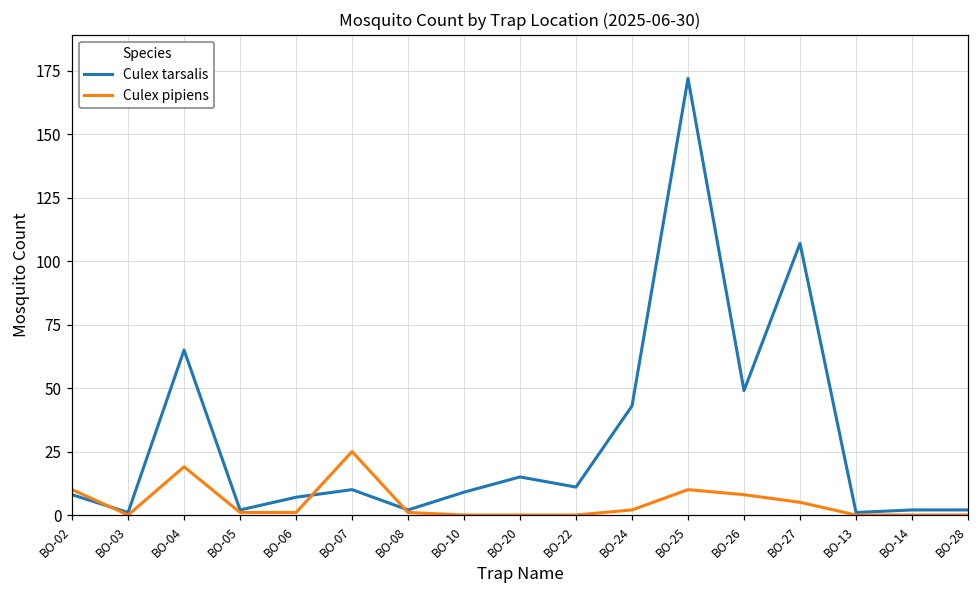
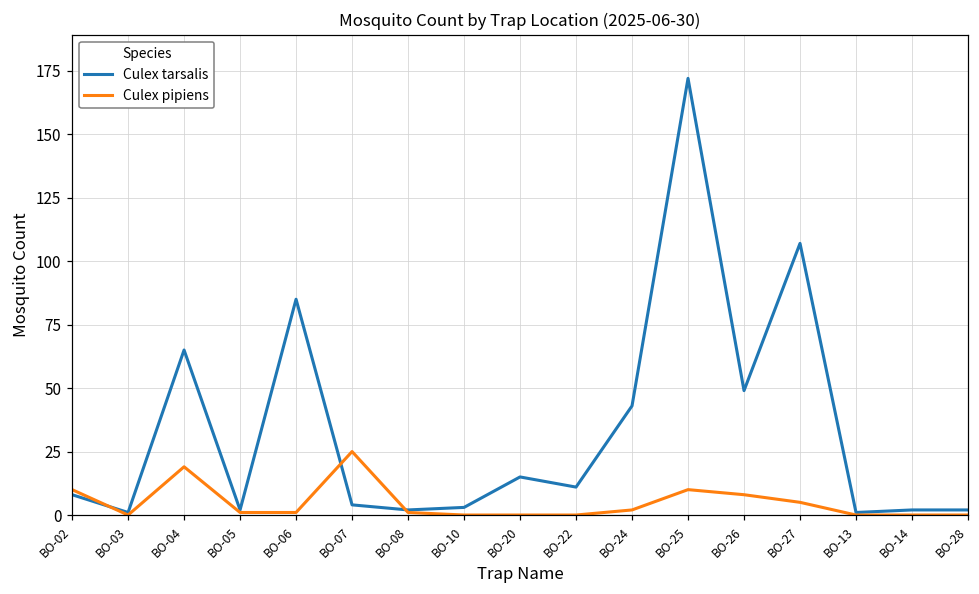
  {
    "Culex tarsalis": {
      "BO-02": 8,
      "BO-04": 65,
-     "BO-06": 7,
-     "BO-07": 10,
-     "BO-10": 9,
+     "BO-06": 85,
+     "BO-07": 4,
+     "BO-10": 3,
      "BO-20": 15,
      "BO-22": 11,
      "BO-24": 43,
      "BO-25": 172,
      "BO-26": 49,
      "BO-27": 107,
      "BO-14": 2,
      "BO-28": 2
    },
    "Culex pipiens": {
      "BO-02": 10,
      "BO-04": 19,
      "BO-06": 1,
      "BO-07": 25,
      "BO-10": 0,
      "BO-20": 0,
      "BO-22": 0,
      "BO-24": 2,
      "BO-25": 10,
      "BO-26": 8,
      "BO-27": 5,
      "BO-14": 0,
      "BO-28": 0
    }
  }
